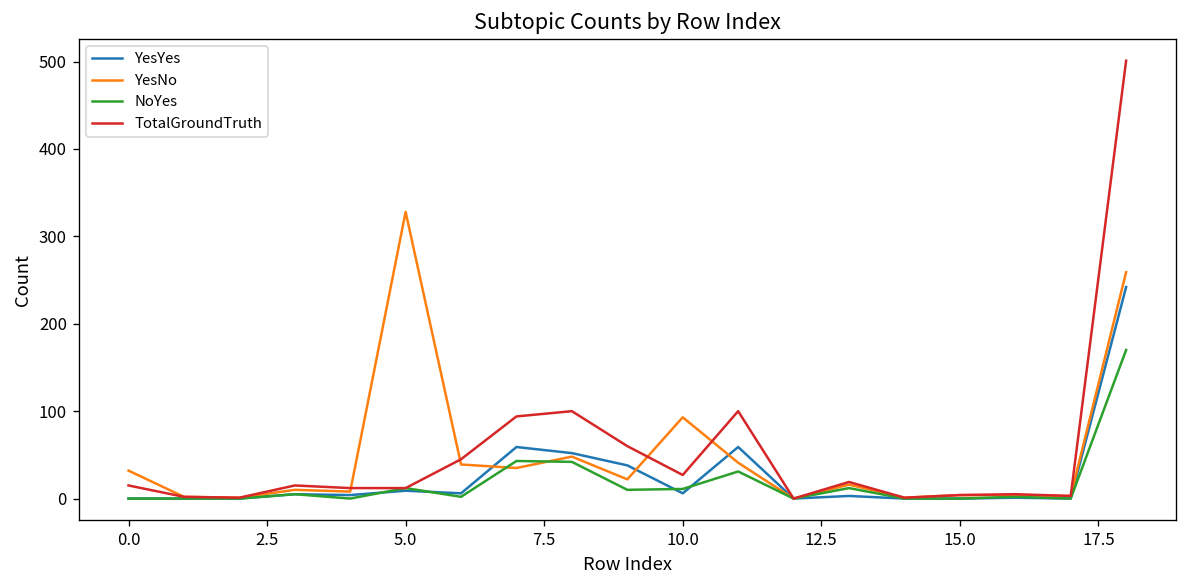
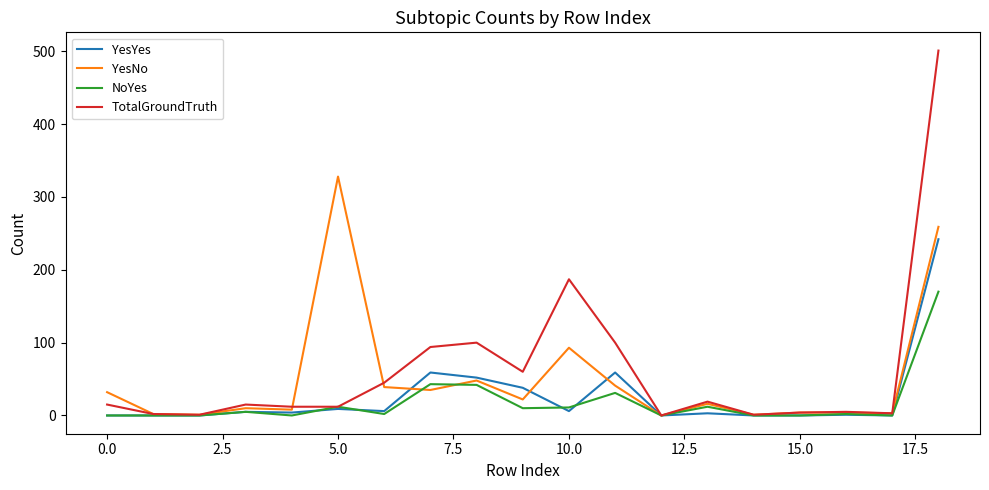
  {
    "YesYes": {
      "10.0": 10
    },
    "YesNo": {
      "0.0": 30,
      "5.0": 330,
      "10.0": 90
    },
    "NoYes": {
      "10.0": 10
    },
    "TotalGroundTruth": {
      "0.0": 20,
-     "10.0": 30
+     "10.0": 190
    }
  }
